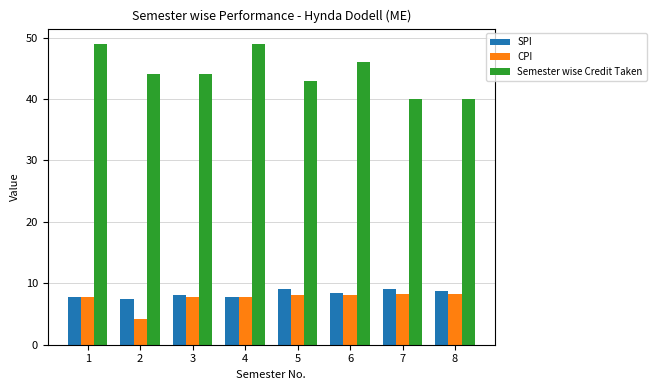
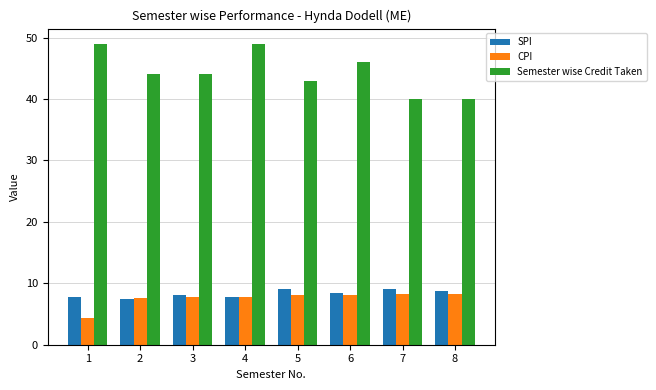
  {
    "SPI": {
      "1": 8,
      "2": 8,
      "3": 8,
      "4": 8,
      "5": 9,
      "6": 8,
      "7": 9,
      "8": 9
    },
    "CPI": {
-     "1": 8,
-     "2": 4,
+     "1": 4,
+     "2": 8,
      "3": 8,
      "4": 8,
      "5": 8,
      "6": 8,
      "7": 8,
      "8": 8
    },
    "Semester wise Credit Taken": {
      "1": 49,
      "2": 44,
      "3": 44,
      "4": 49,
      "5": 43,
      "6": 46,
      "7": 40,
      "8": 40
    }
  }
